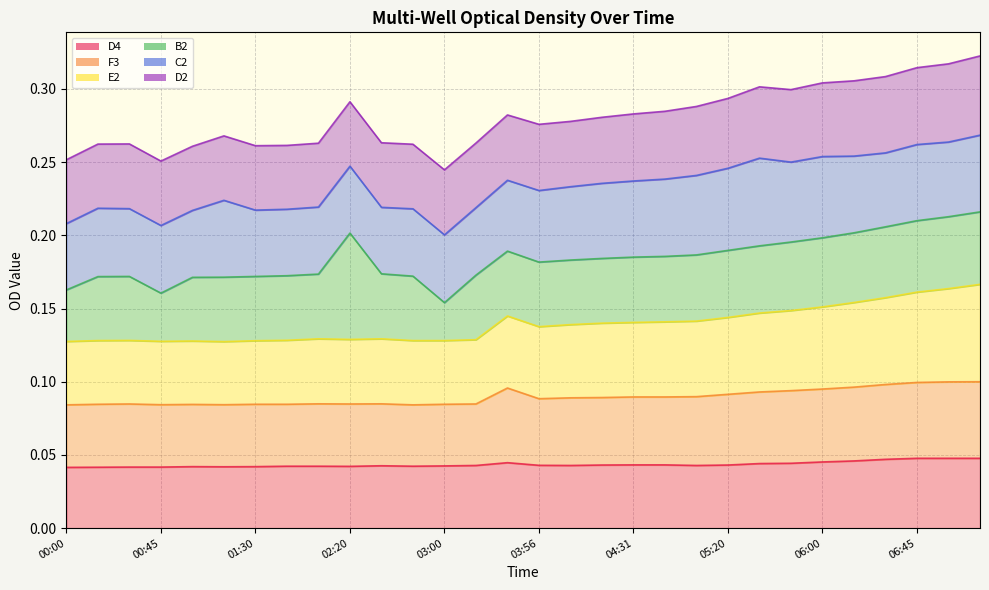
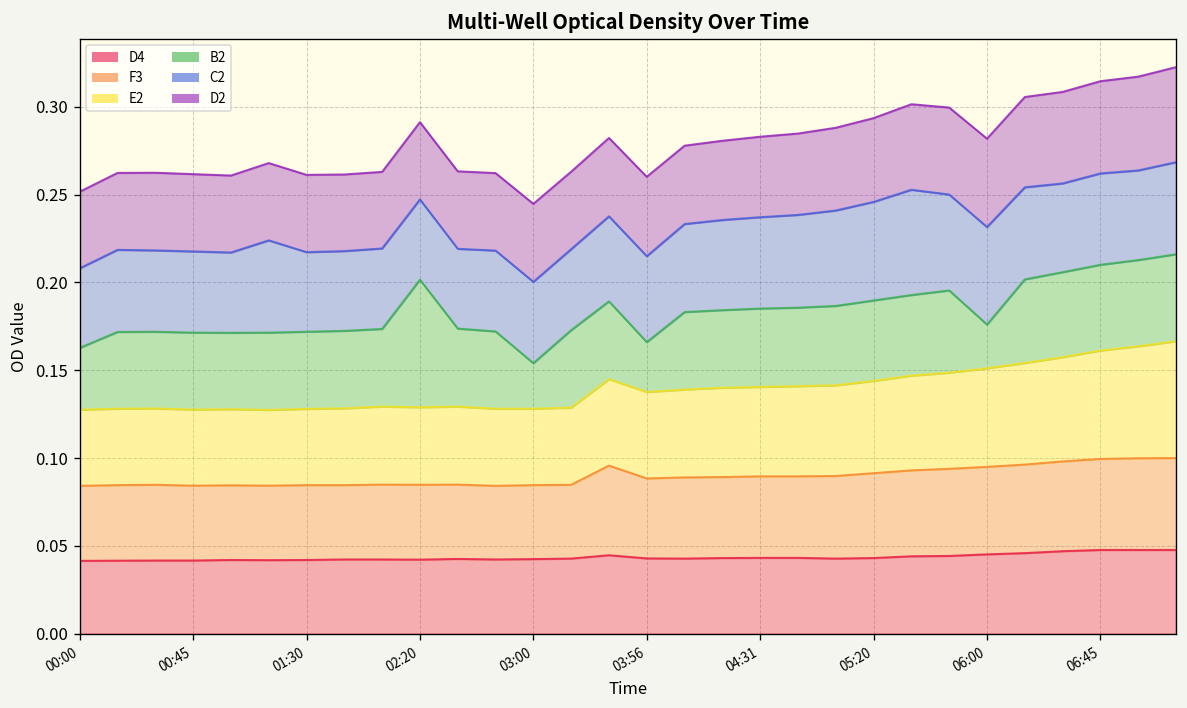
  {
    "B2": {
      "00:00": 0.035,
-     "00:45": 0.033,
+     "00:45": 0.044,
      "01:30": 0.044,
      "02:20": 0.073,
      "03:00": 0.026,
-     "03:56": 0.044,
+     "03:56": 0.028,
      "04:31": 0.045,
      "05:20": 0.046,
-     "06:00": 0.047,
+     "06:00": 0.025,
      "06:45": 0.049
    }
  }
